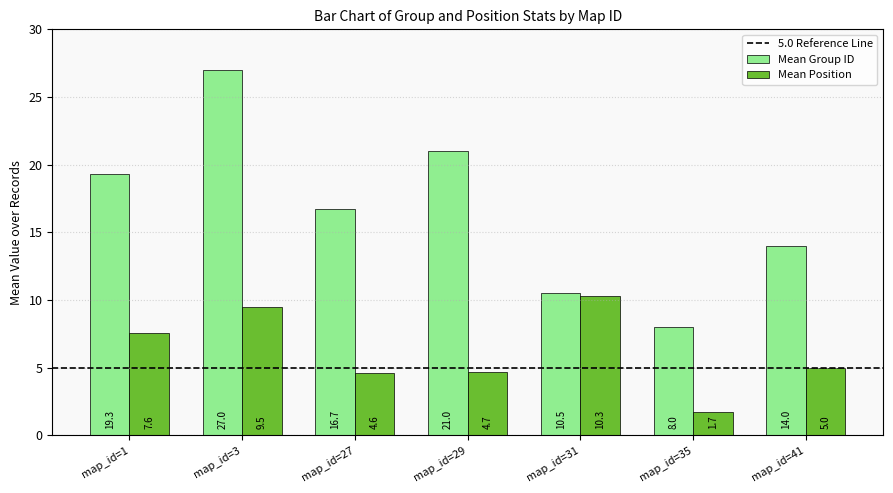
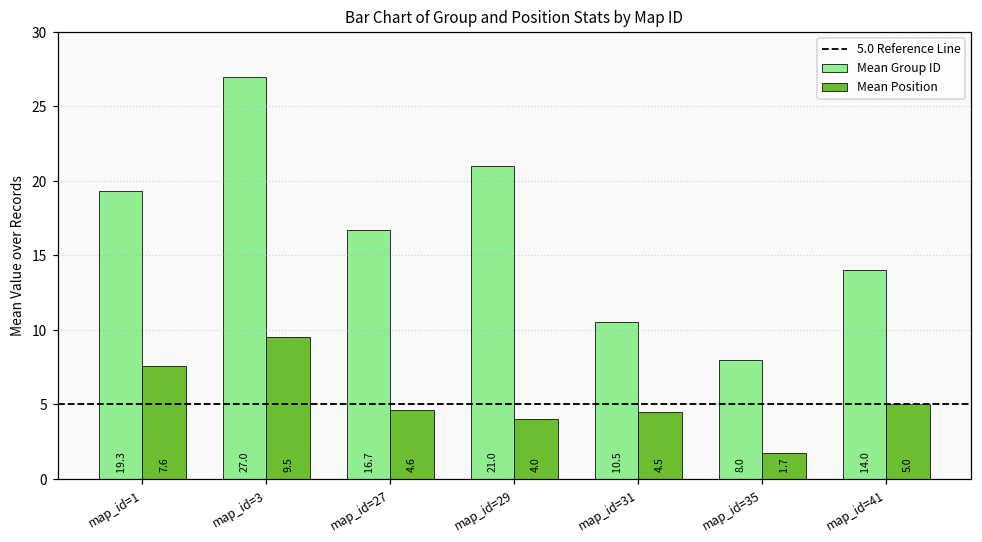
  {
    "Mean Group ID": {
      "map_id=1": 19.3,
      "map_id=3": 27.0,
      "map_id=27": 16.7,
      "map_id=29": 21.0,
      "map_id=31": 10.5,
      "map_id=35": 8.0,
      "map_id=41": 14.0
    },
    "Mean Position": {
      "map_id=1": 7.6,
      "map_id=3": 9.5,
      "map_id=27": 4.6,
-     "map_id=29": 4.7,
-     "map_id=31": 10.3,
+     "map_id=29": 4.0,
+     "map_id=31": 4.5,
      "map_id=35": 1.7,
      "map_id=41": 5.0
    }
  }
